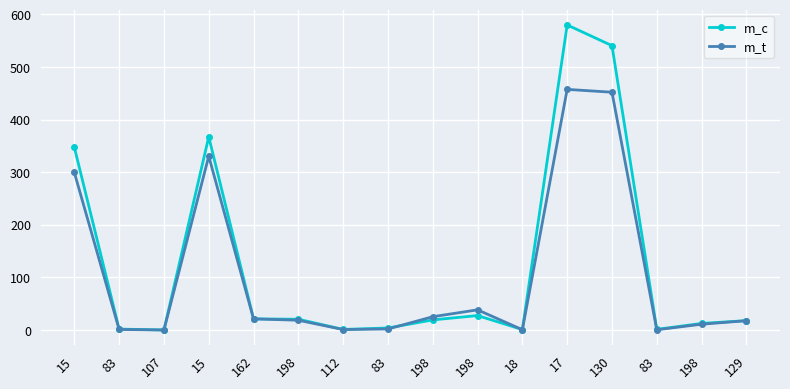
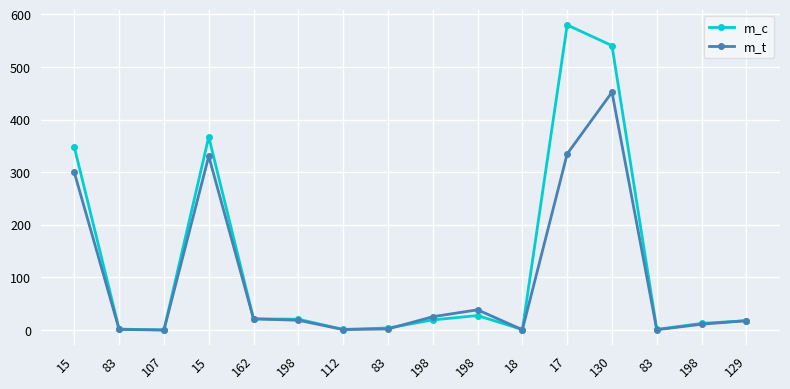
  {
    "m_c": {
      "17": 580,
      "130": 540
    },
    "m_t": {
-     "17": 460,
+     "17": 330,
      "130": 450
    }
  }
